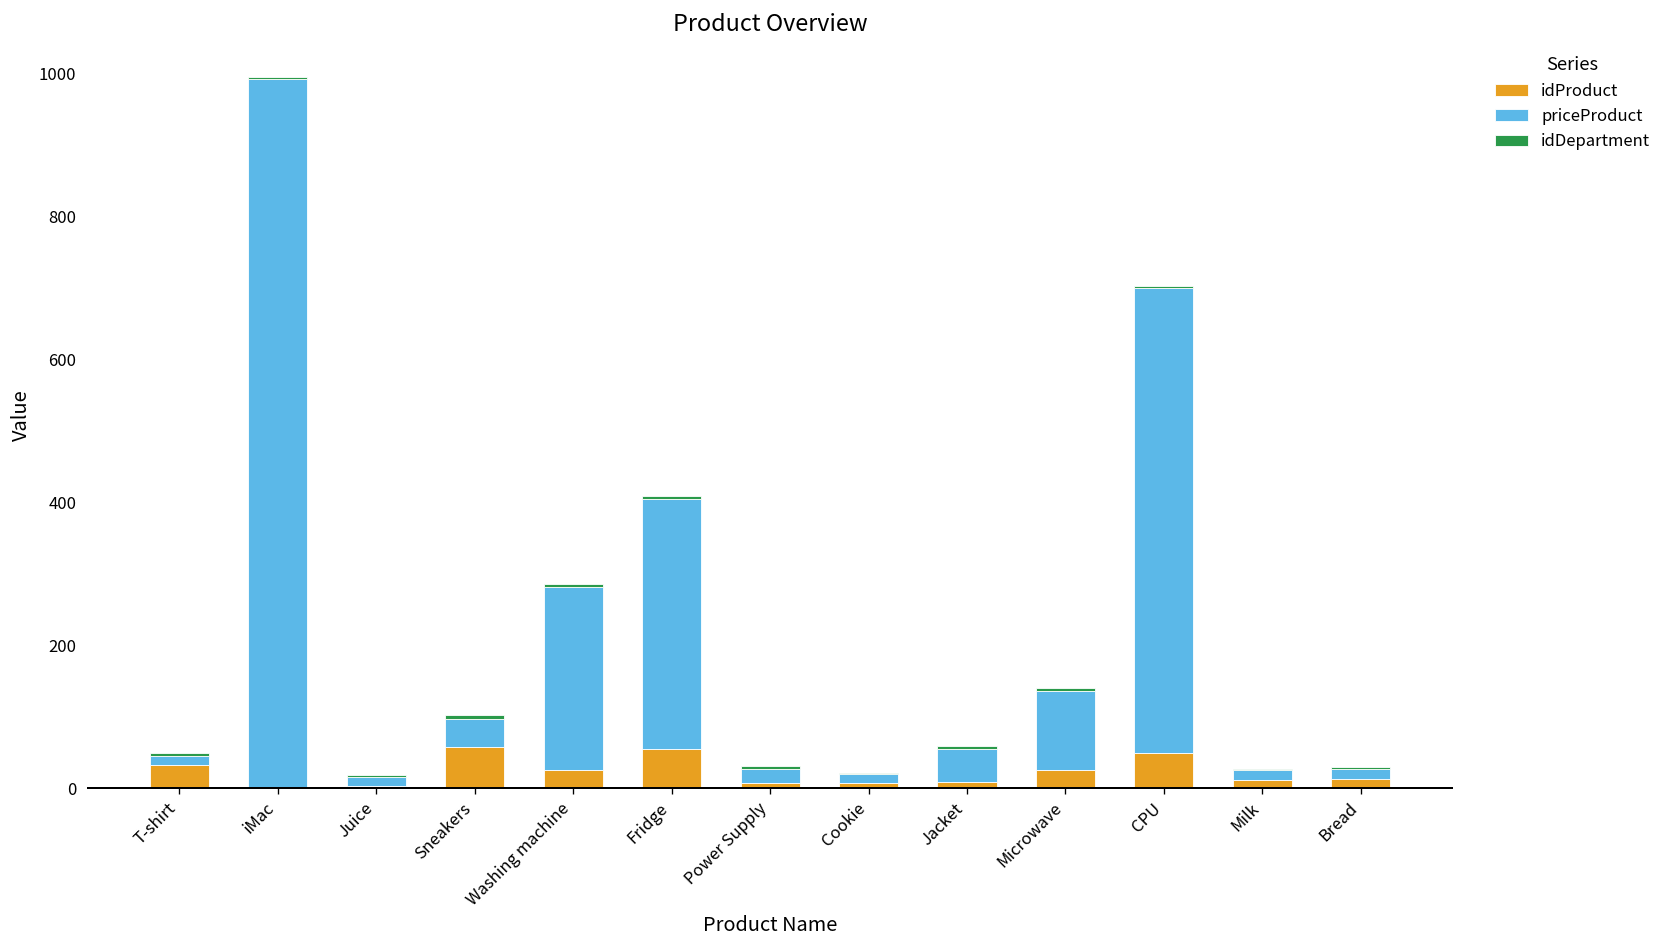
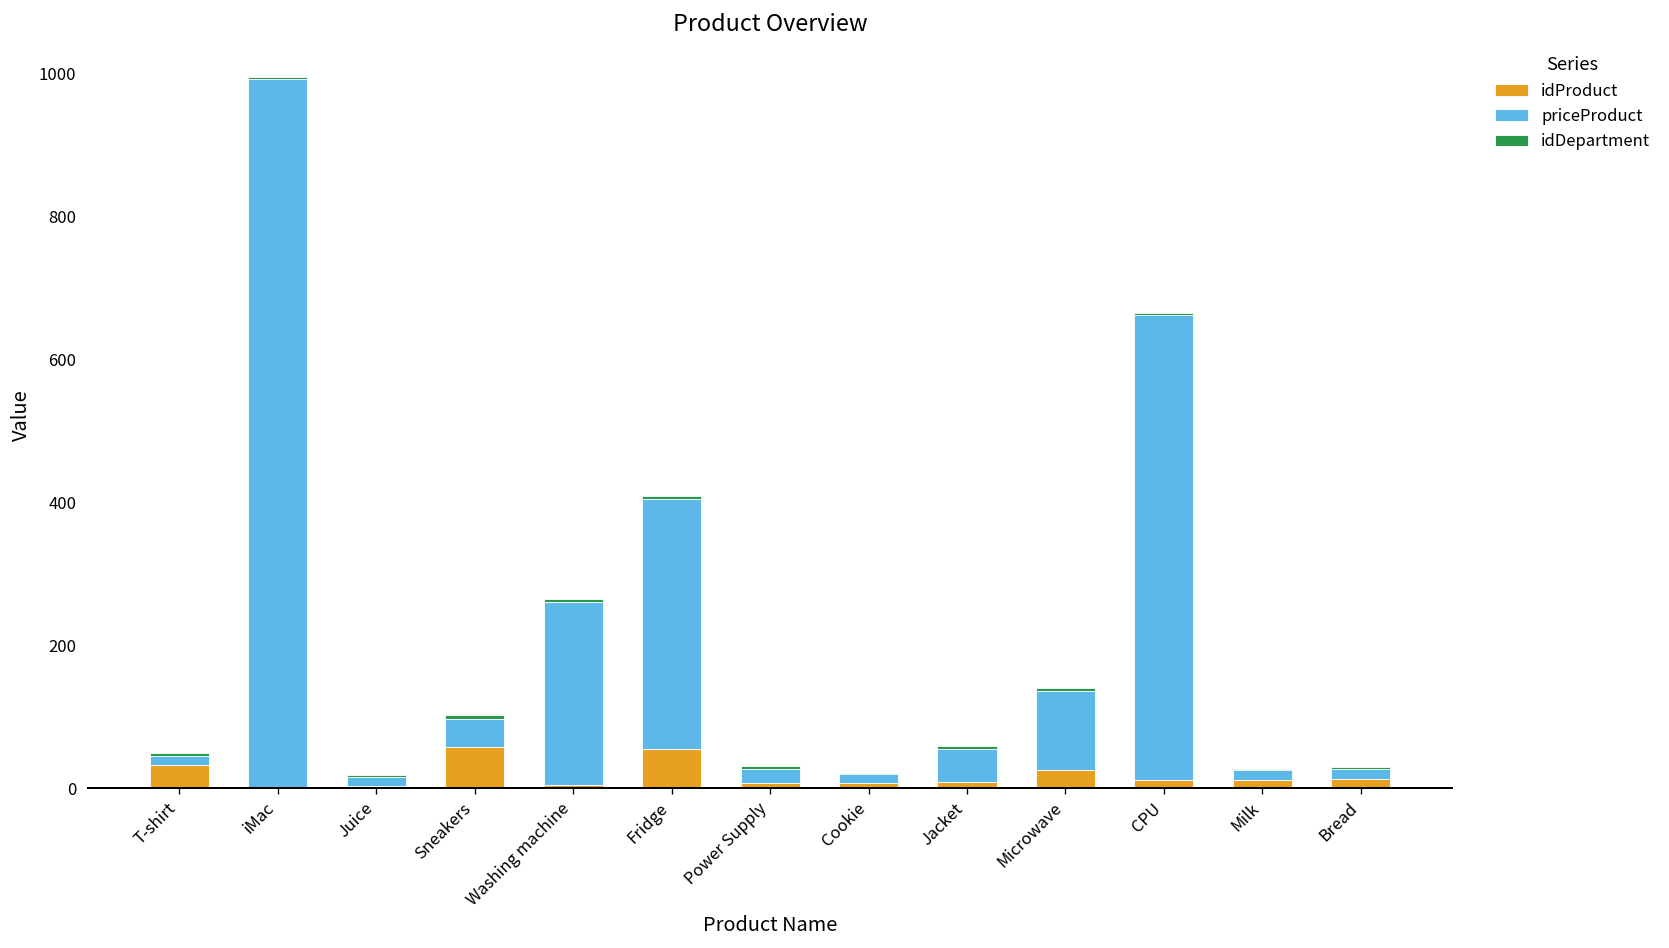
  {
    "idProduct": {
      "T-shirt": 30,
      "Sneakers": 60,
-     "Washing machine": 30,
+     "Washing machine": 10,
      "Fridge": 60,
      "Power Supply": 10,
      "Cookie": 10,
      "Jacket": 10,
      "Microwave": 30,
-     "CPU": 50,
+     "CPU": 10,
      "Milk": 10,
      "Bread": 10
    },
    "priceProduct": {
      "T-shirt": 10,
      "iMac": 990,
      "Juice": 10,
      "Sneakers": 40,
      "Washing machine": 260,
      "Fridge": 350,
      "Power Supply": 20,
      "Cookie": 10,
      "Jacket": 50,
      "Microwave": 110,
      "CPU": 650,
      "Milk": 10,
      "Bread": 10
    },
    "idDepartment": {
      "T-shirt": 10,
      "Sneakers": 10,
      "Jacket": 10
    }
  }
